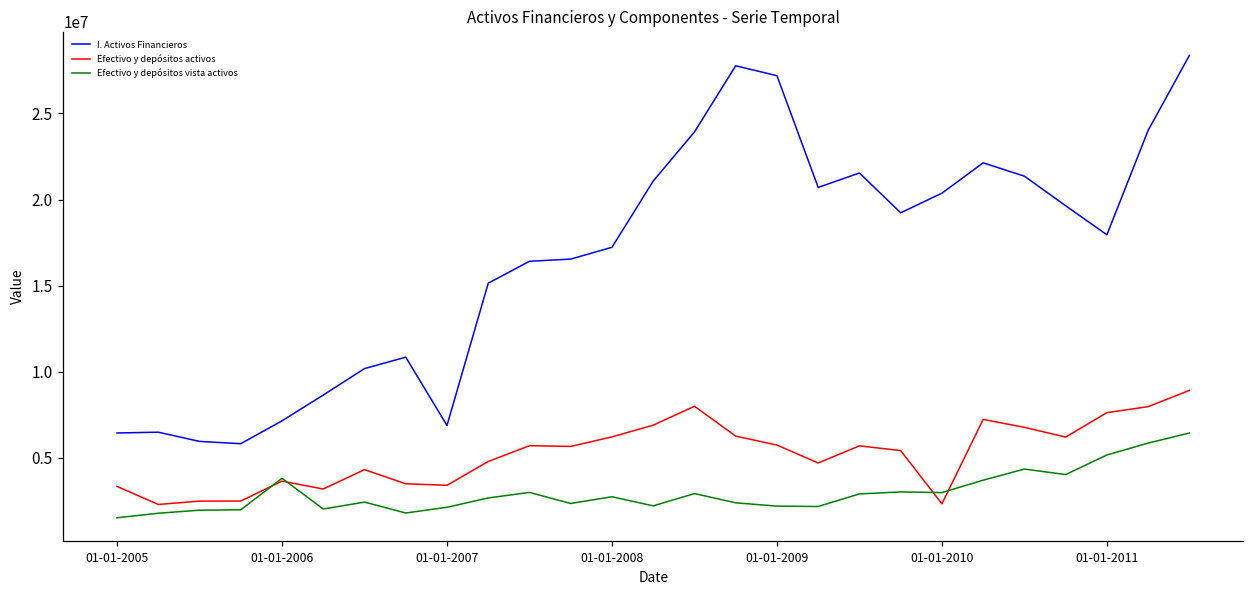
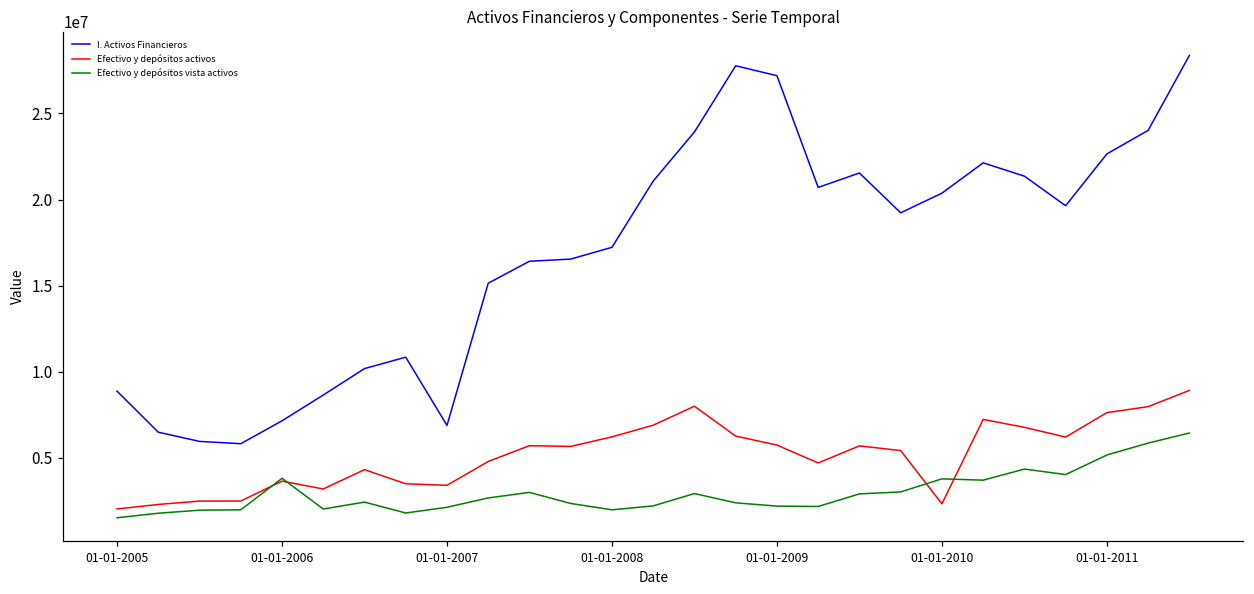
  {
    "I. Activos Financieros": {
-     "01-01-2005": 6400000,
+     "01-01-2005": 8900000,
      "01-01-2006": 7200000,
      "01-01-2007": 6900000,
      "01-01-2008": 17200000,
      "01-01-2009": 27200000,
      "01-01-2010": 20400000,
-     "01-01-2011": 18000000
+     "01-01-2011": 22600000
    },
    "Efectivo y depósitos activos": {
-     "01-01-2005": 3300000,
+     "01-01-2005": 2000000,
      "01-01-2006": 3700000,
      "01-01-2007": 3400000,
      "01-01-2008": 6200000,
      "01-01-2009": 5700000,
      "01-01-2010": 2300000,
      "01-01-2011": 7600000
    },
    "Efectivo y depósitos vista activos": {
      "01-01-2005": 1500000,
      "01-01-2006": 3800000,
      "01-01-2007": 2100000,
-     "01-01-2008": 2700000,
+     "01-01-2008": 2000000,
      "01-01-2009": 2200000,
-     "01-01-2010": 3000000,
+     "01-01-2010": 3800000,
      "01-01-2011": 5200000
    }
  }
